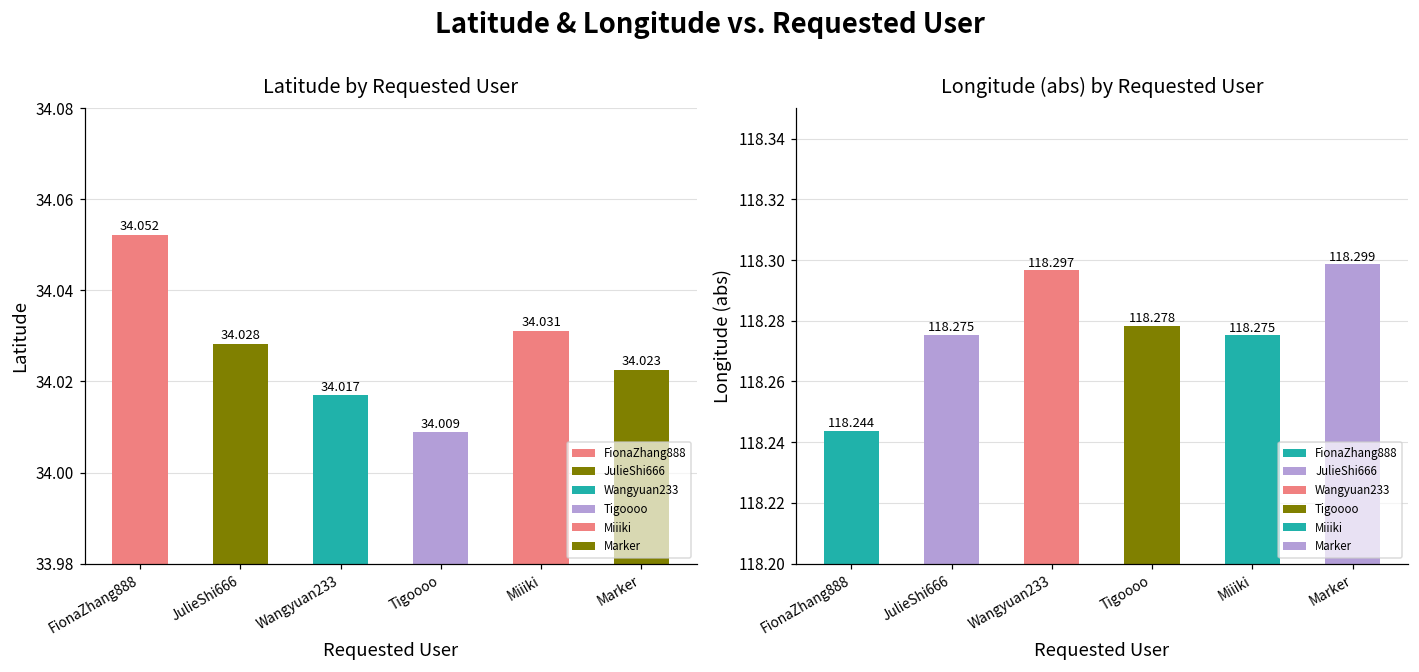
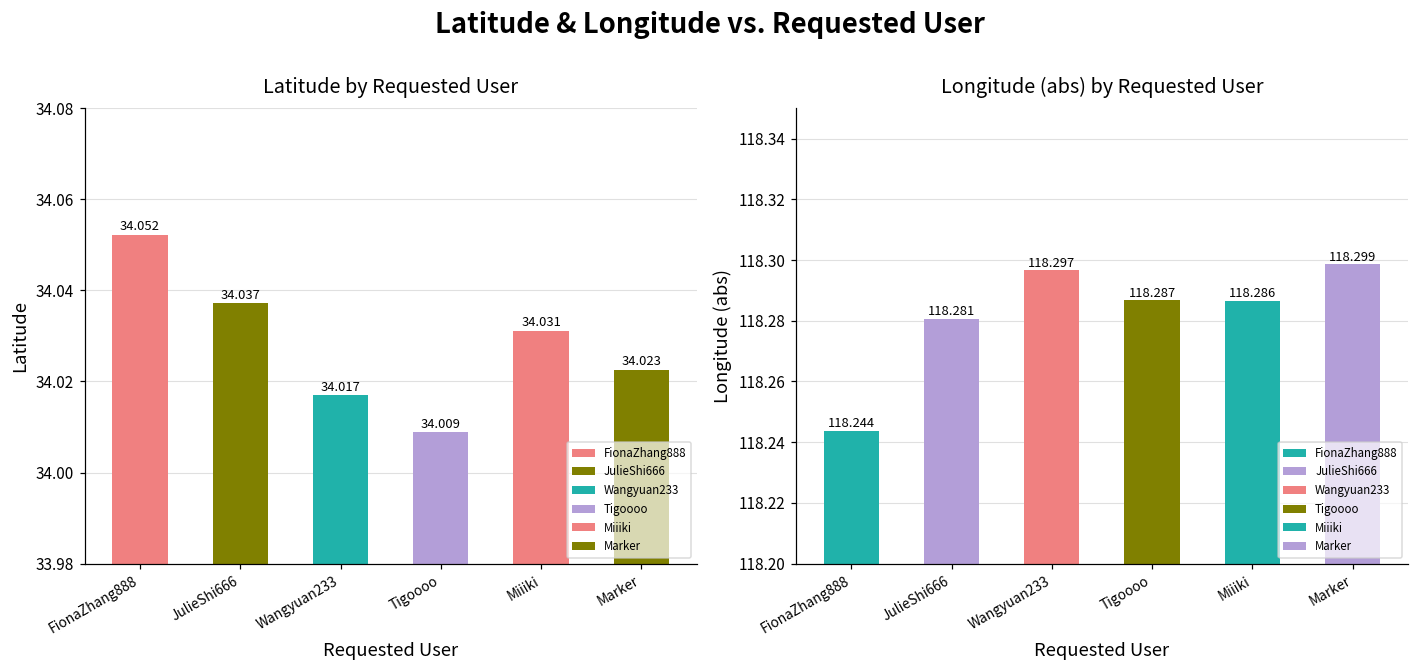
  {
    "Latitude by Requested User": {
      "FionaZhang888": 34.052,
-     "JulieShi666": 34.028,
+     "JulieShi666": 34.037,
      "Wangyuan233": 34.017,
      "Tigoooo": 34.009,
      "Miiiki": 34.031,
      "Marker": 34.023
    },
    "Longitude (abs) by Requested User": {
      "FionaZhang888": 118.244,
-     "JulieShi666": 118.275,
+     "JulieShi666": 118.281,
      "Wangyuan233": 118.297,
-     "Tigoooo": 118.278,
-     "Miiiki": 118.275,
+     "Tigoooo": 118.287,
+     "Miiiki": 118.286,
      "Marker": 118.299
    }
  }
